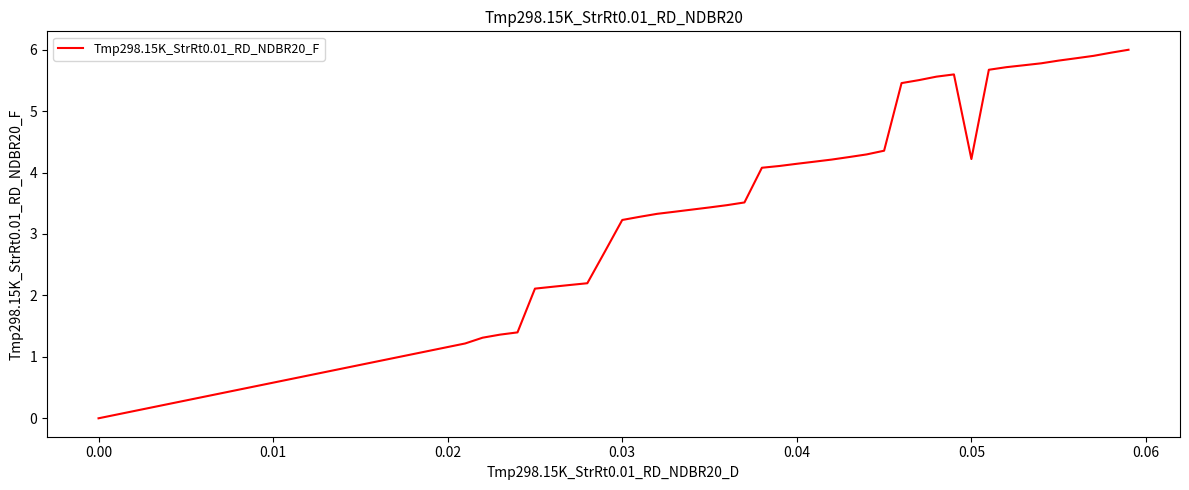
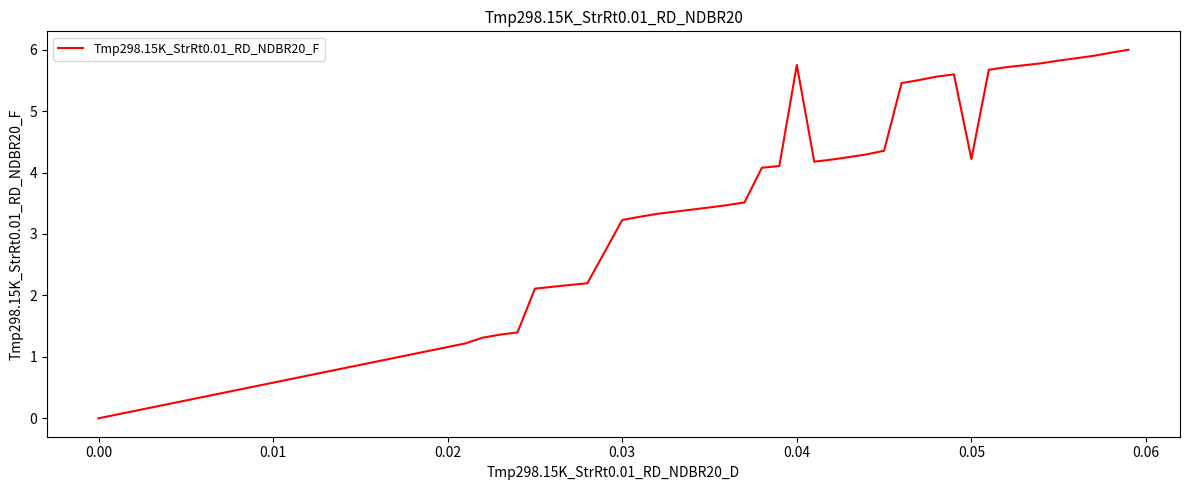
  {
    "0.00": 0.0,
    "0.03": 3.2,
-   "0.04": 4.1,
+   "0.04": 5.8,
    "0.05": 4.2
  }
